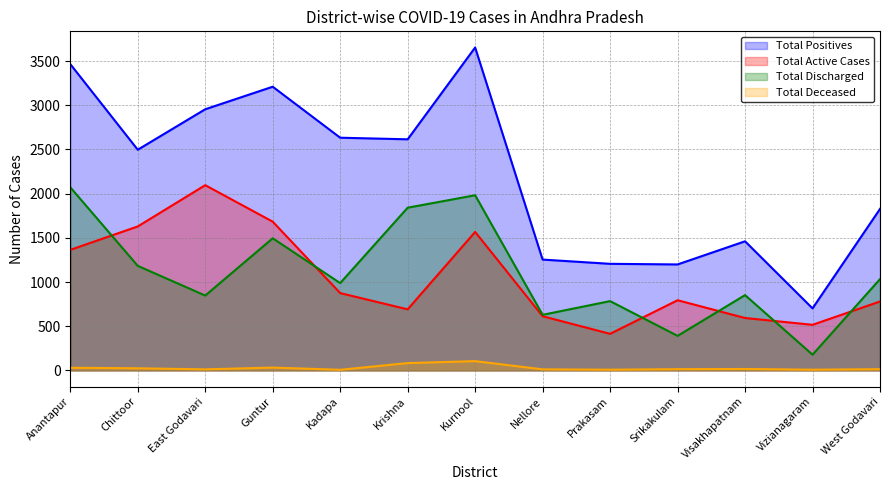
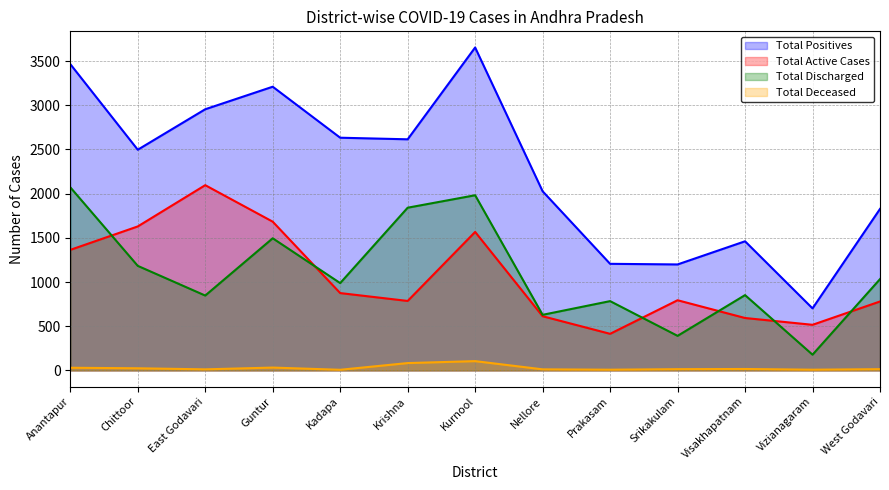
  {
    "Total Positives": {
      "Anantapur": 3500,
      "Chittoor": 2500,
      "East Godavari": 3000,
      "Guntur": 3200,
      "Kadapa": 2600,
      "Krishna": 2600,
      "Kurnool": 3700,
-     "Nellore": 1300,
+     "Nellore": 2000,
      "Prakasam": 1200,
      "Srikakulam": 1200,
      "Visakhapatnam": 1500,
      "Vizianagaram": 700,
      "West Godavari": 1800
    },
    "Total Active Cases": {
      "Anantapur": 1400,
      "Chittoor": 1600,
      "East Godavari": 2100,
      "Guntur": 1700,
      "Kadapa": 900,
-     "Krishna": 700,
+     "Krishna": 800,
      "Kurnool": 1600,
      "Prakasam": 400,
      "Srikakulam": 800,
      "Visakhapatnam": 600,
      "Vizianagaram": 500,
      "West Godavari": 800
    },
    "Total Discharged": {
      "Anantapur": 2100,
      "Chittoor": 1200,
      "East Godavari": 800,
      "Guntur": 1500,
      "Kadapa": 1000,
      "Krishna": 1800,
      "Kurnool": 2000,
      "Prakasam": 800,
      "Srikakulam": 400,
      "Visakhapatnam": 900,
      "Vizianagaram": 200,
      "West Godavari": 1000
    },
    "Total Deceased": {
      "Anantapur": 0,
      "Chittoor": 0,
      "East Godavari": 0,
      "Guntur": 0,
      "Kadapa": 0,
      "Krishna": 100,
      "Kurnool": 100,
      "Nellore": 0,
      "Prakasam": 0,
      "Srikakulam": 0,
      "Visakhapatnam": 0,
      "Vizianagaram": 0,
      "West Godavari": 0
    }
  }
